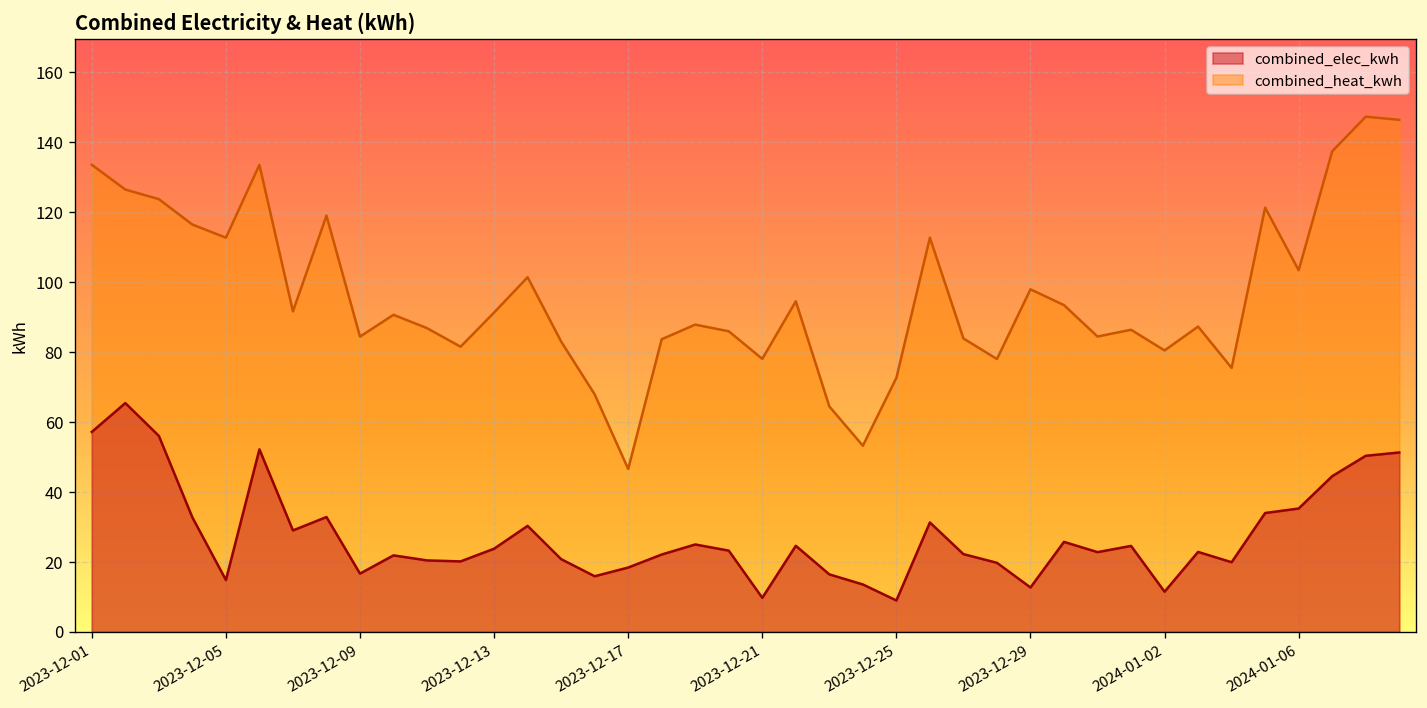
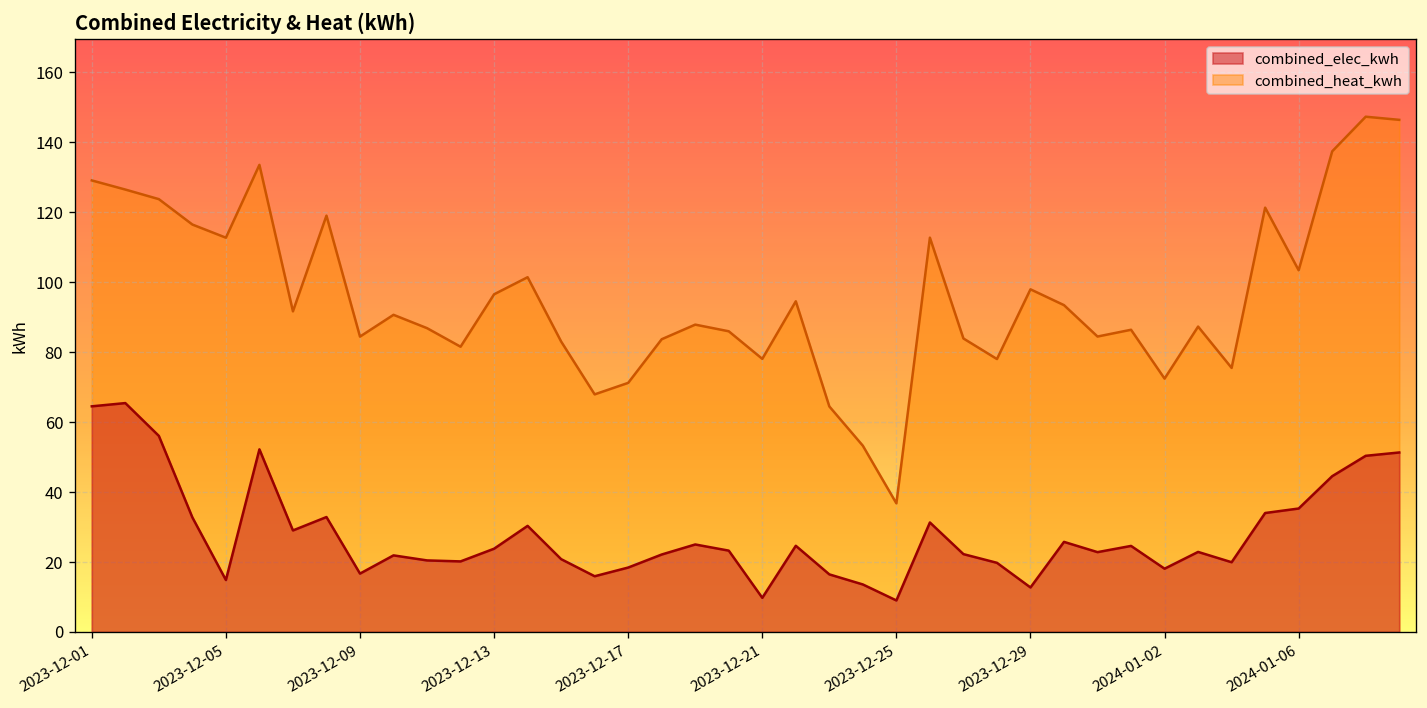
  {
    "combined_elec_kwh": {
-     "2023-12-01": 57,
+     "2023-12-01": 64,
      "2023-12-05": 15,
      "2023-12-09": 17,
      "2023-12-13": 24,
      "2023-12-17": 18,
      "2023-12-21": 10,
      "2023-12-25": 9,
      "2023-12-29": 13,
-     "2024-01-02": 12,
+     "2024-01-02": 18,
      "2024-01-06": 35
    },
    "combined_heat_kwh": {
-     "2023-12-01": 134,
+     "2023-12-01": 129,
      "2023-12-05": 113,
      "2023-12-09": 84,
-     "2023-12-13": 91,
-     "2023-12-17": 47,
+     "2023-12-13": 97,
+     "2023-12-17": 71,
      "2023-12-21": 78,
-     "2023-12-25": 73,
+     "2023-12-25": 37,
      "2023-12-29": 98,
-     "2024-01-02": 80,
+     "2024-01-02": 72,
      "2024-01-06": 103
    }
  }
